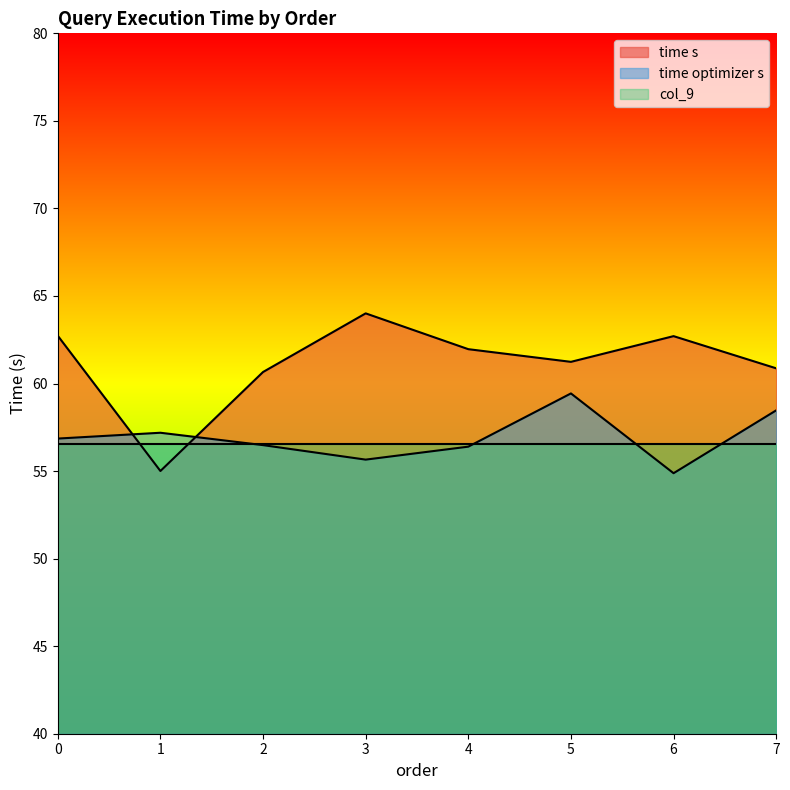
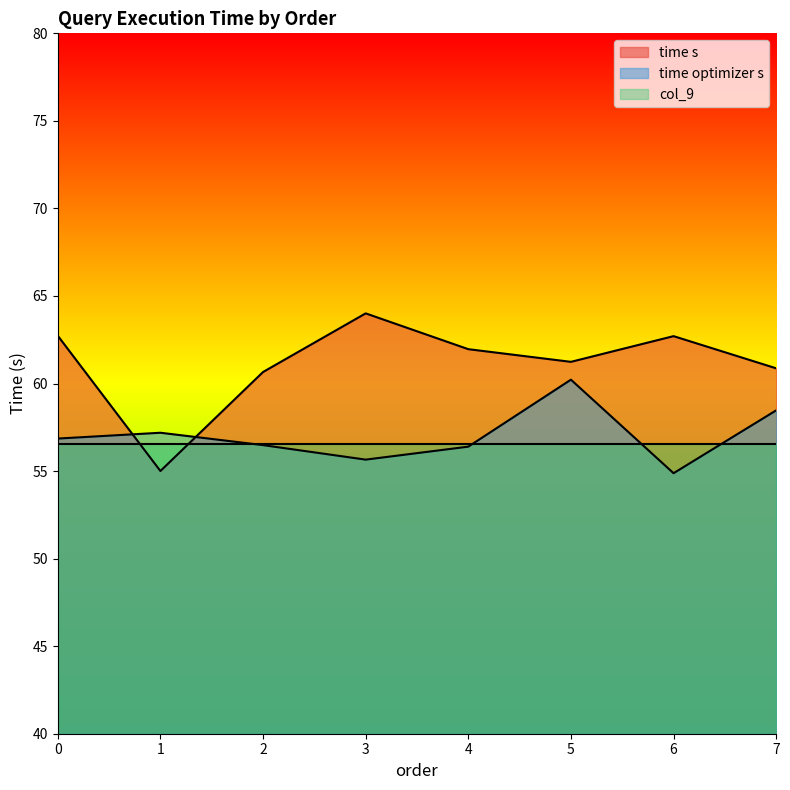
  {
    "time s": {
      "0": 62.7,
      "1": 55.0,
      "2": 60.7,
      "3": 64.0,
      "4": 62.0,
      "5": 61.2,
      "6": 62.7,
      "7": 60.9
    },
    "time optimizer s": {
      "0": 56.9,
      "1": 57.2,
      "3": 55.7,
      "4": 56.4,
-     "5": 59.4,
+     "5": 60.2,
      "6": 54.9,
      "7": 58.5
    },
    "col_9": {
      "0": 56.5,
      "1": 56.5,
      "3": 56.5,
      "4": 56.5,
      "5": 56.5,
      "6": 56.5,
      "7": 56.5
    }
  }
